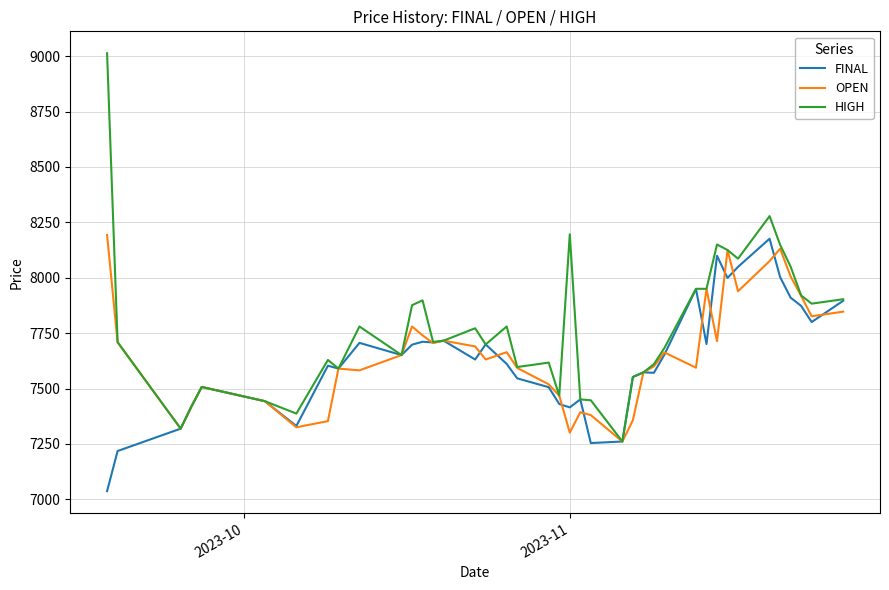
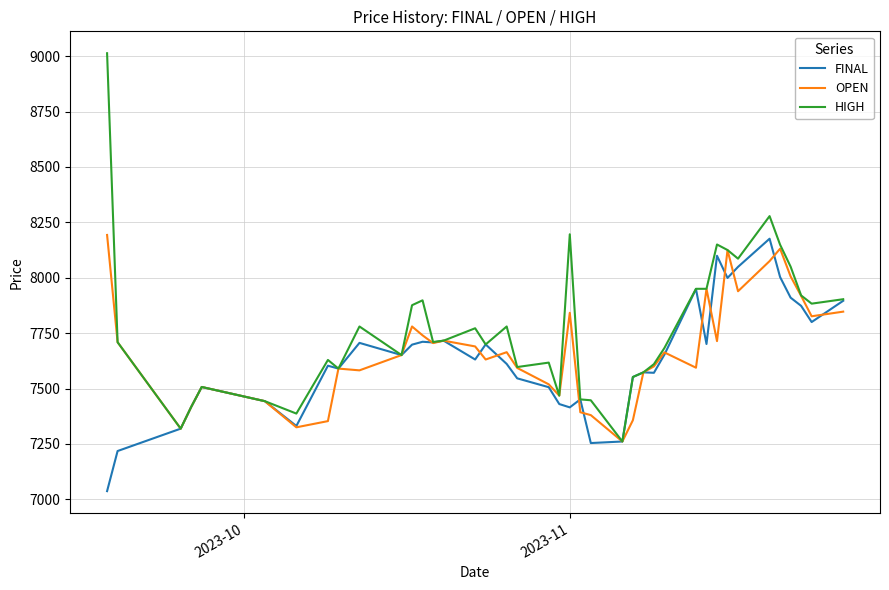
  {
    "FINAL": {
      "2023-11": 7420
    },
    "OPEN": {
-     "2023-11": 7300
+     "2023-11": 7840
    },
    "HIGH": {
      "2023-11": 8200
    }
  }
